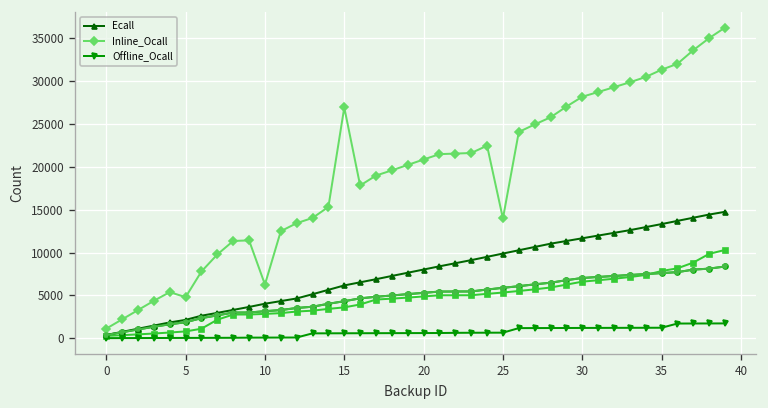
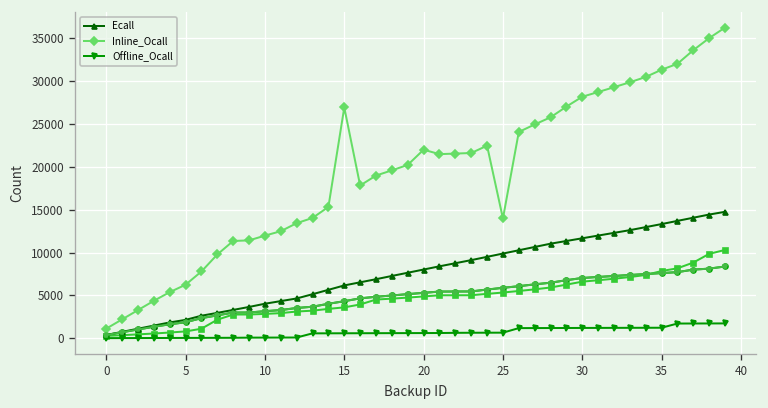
  {
    "Inline_Ocall": {
      "0": 1000,
-     "5": 5000,
-     "10": 6000,
+     "5": 6000,
+     "10": 12000,
      "15": 27000,
-     "20": 21000,
+     "20": 22000,
      "25": 14000,
      "30": 28000,
      "35": 31000
    }
  }
